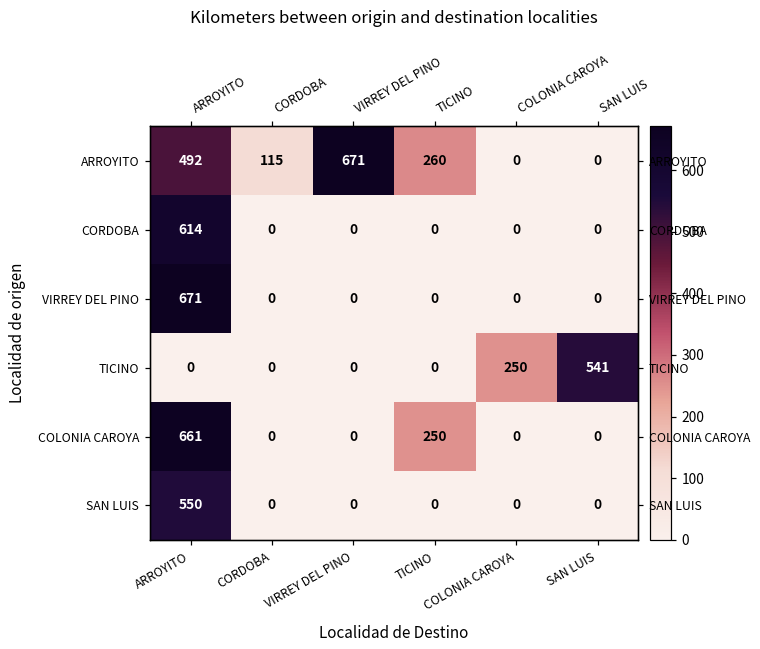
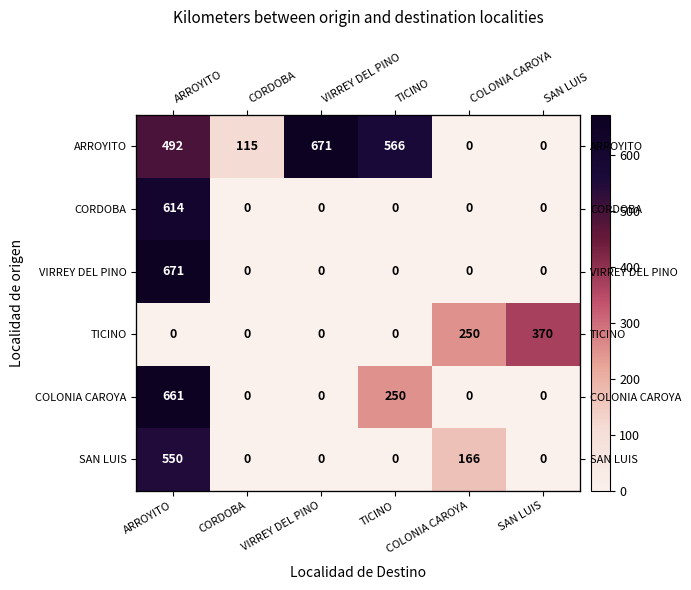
  {
    "ARROYITO": {
      "ARROYITO": 492,
      "CORDOBA": 115,
      "VIRREY DEL PINO": 671,
-     "TICINO": 260,
+     "TICINO": 566,
      "COLONIA CAROYA": 0,
      "SAN LUIS": 0
    },
    "CORDOBA": {
      "ARROYITO": 614,
      "CORDOBA": 0,
      "VIRREY DEL PINO": 0,
      "TICINO": 0,
      "COLONIA CAROYA": 0,
      "SAN LUIS": 0
    },
    "VIRREY DEL PINO": {
      "ARROYITO": 671,
      "CORDOBA": 0,
      "VIRREY DEL PINO": 0,
      "TICINO": 0,
      "COLONIA CAROYA": 0,
      "SAN LUIS": 0
    },
    "TICINO": {
      "ARROYITO": 0,
      "CORDOBA": 0,
      "VIRREY DEL PINO": 0,
      "TICINO": 0,
      "COLONIA CAROYA": 250,
-     "SAN LUIS": 541
+     "SAN LUIS": 370
    },
    "COLONIA CAROYA": {
      "ARROYITO": 661,
      "CORDOBA": 0,
      "VIRREY DEL PINO": 0,
      "TICINO": 250,
      "COLONIA CAROYA": 0,
      "SAN LUIS": 0
    },
    "SAN LUIS": {
      "ARROYITO": 550,
      "CORDOBA": 0,
      "VIRREY DEL PINO": 0,
      "TICINO": 0,
-     "COLONIA CAROYA": 0,
+     "COLONIA CAROYA": 166,
      "SAN LUIS": 0
    }
  }
